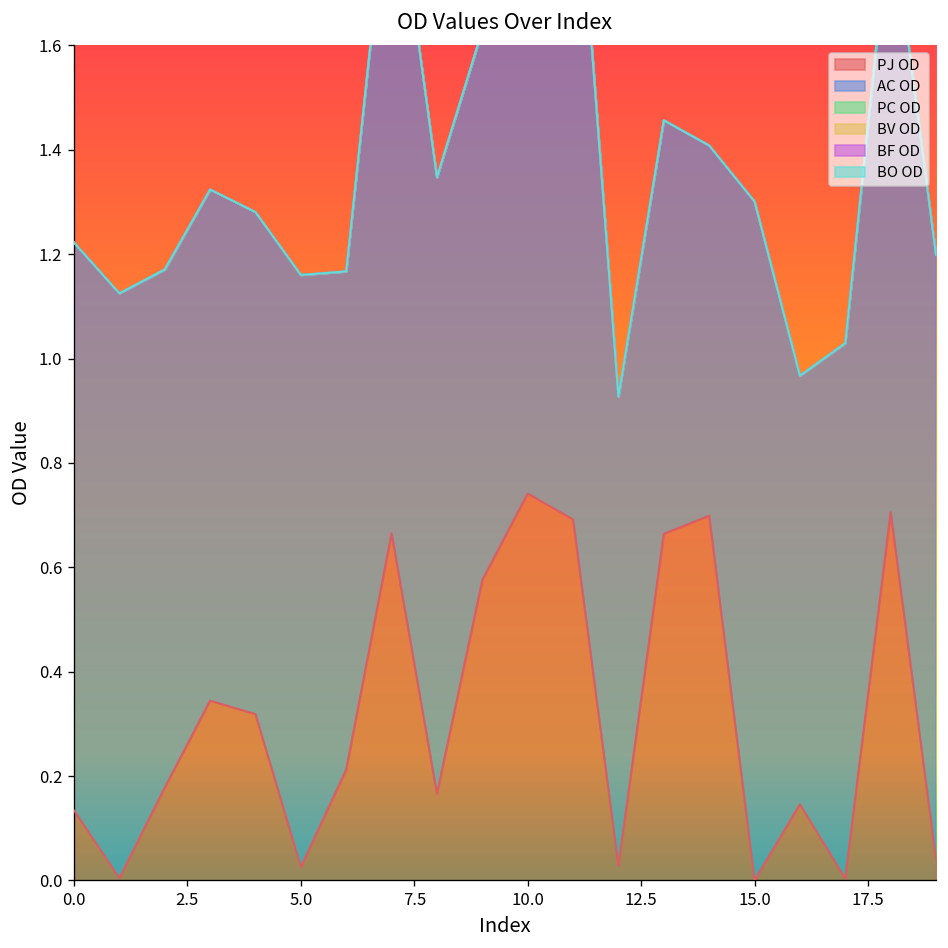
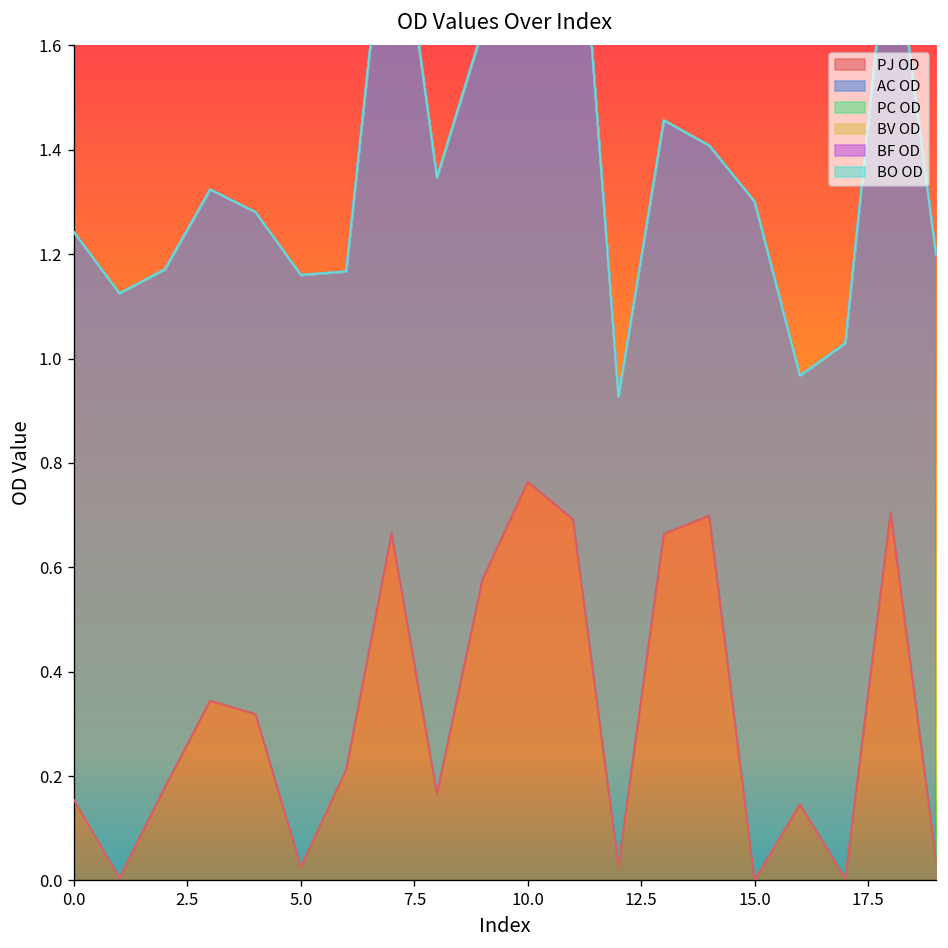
  {
    "PJ OD": {
-     "0.0": 0.13,
+     "0.0": 0.15,
      "5.0": 0.03,
-     "10.0": 0.74,
+     "10.0": 0.76,
      "15.0": 0.00
    }
  }
